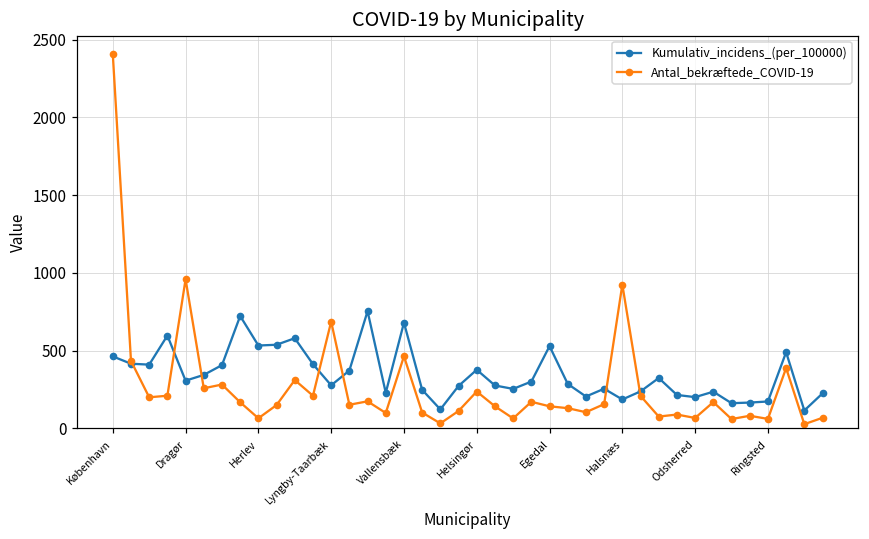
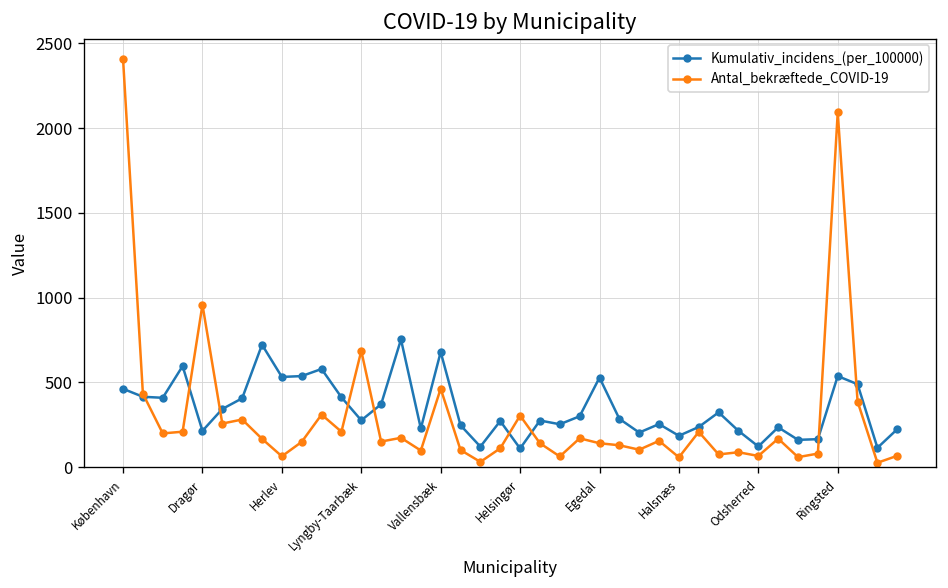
  {
    "Kumulativ_incidens_(per_100000)": {
      "København": 460,
-     "Dragør": 310,
+     "Dragør": 210,
      "Herlev": 530,
      "Lyngby-Taarbæk": 280,
      "Vallensbæk": 680,
-     "Helsingør": 380,
+     "Helsingør": 110,
      "Egedal": 530,
      "Halsnæs": 190,
-     "Odsherred": 200,
-     "Ringsted": 170
+     "Odsherred": 120,
+     "Ringsted": 540
    },
    "Antal_bekræftede_COVID-19": {
      "København": 2410,
      "Dragør": 960,
      "Herlev": 60,
      "Lyngby-Taarbæk": 690,
      "Vallensbæk": 460,
-     "Helsingør": 240,
+     "Helsingør": 300,
      "Egedal": 140,
-     "Halsnæs": 920,
+     "Halsnæs": 60,
      "Odsherred": 70,
-     "Ringsted": 60
+     "Ringsted": 2090
    }
  }
